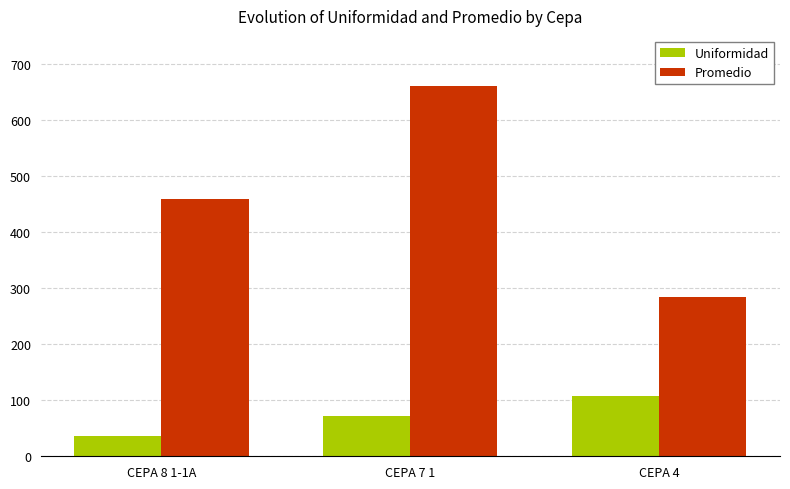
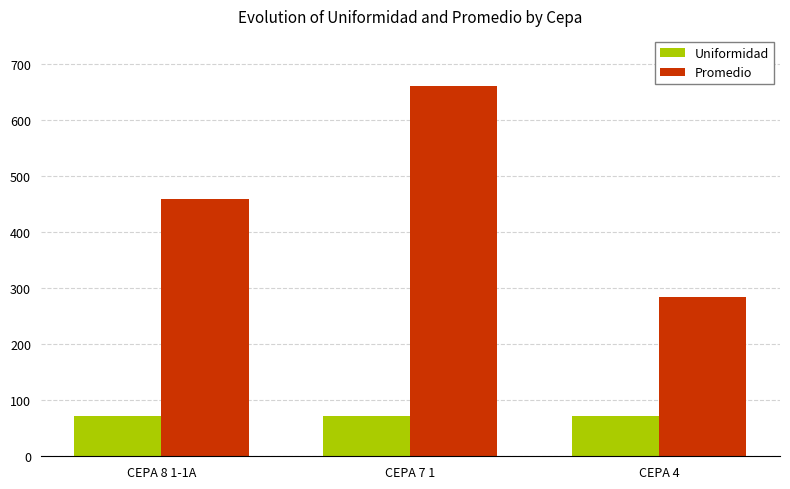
  {
    "Uniformidad": {
-     "CEPA 8 1-1A": 40,
+     "CEPA 8 1-1A": 70,
      "CEPA 7 1": 70,
-     "CEPA 4": 110
+     "CEPA 4": 70
    },
    "Promedio": {
      "CEPA 8 1-1A": 460,
      "CEPA 7 1": 660,
      "CEPA 4": 280
    }
  }
